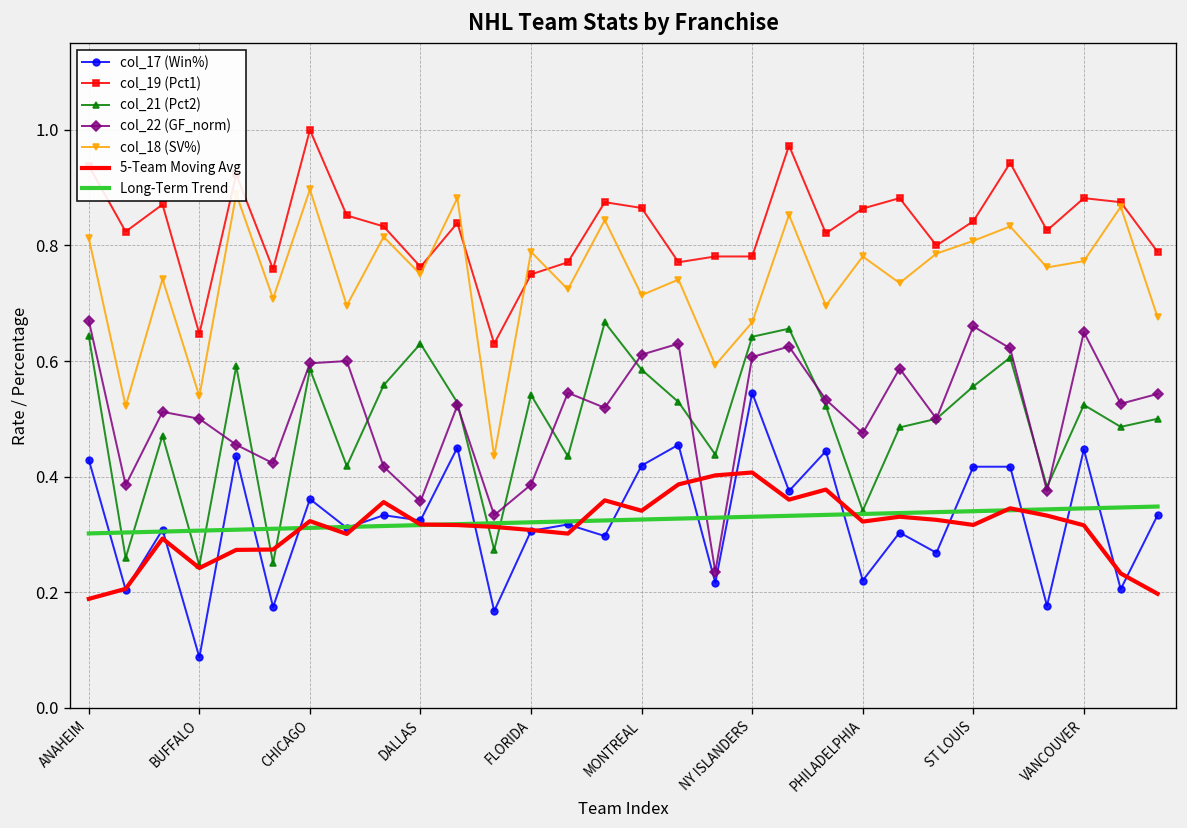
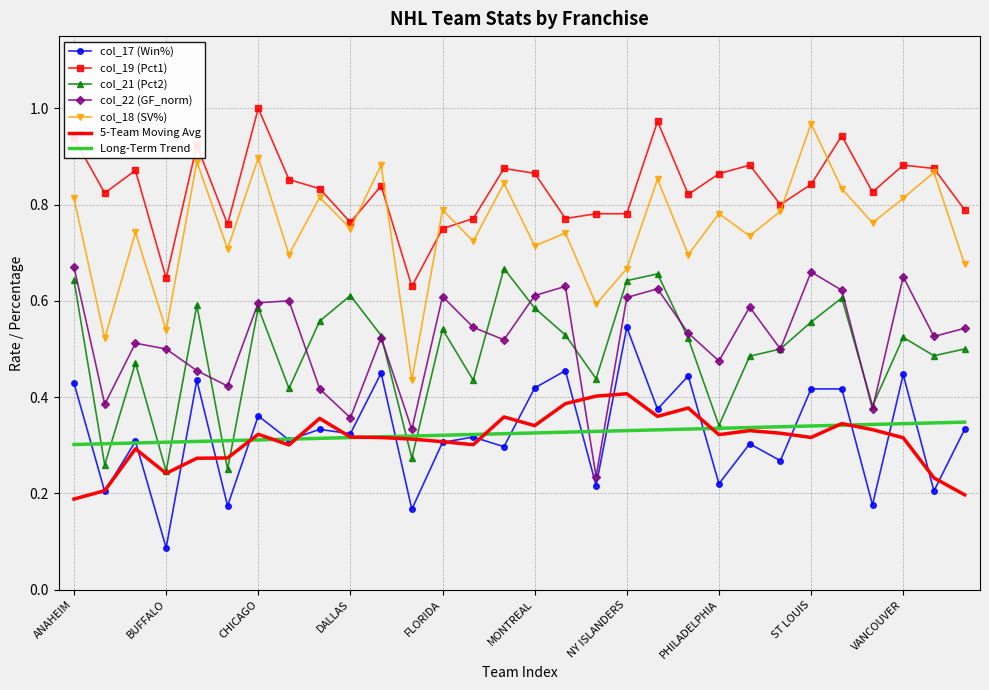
  {
    "col_17 (Win%)": {
      "ANAHEIM": 0.43,
      "BUFFALO": 0.09,
      "CHICAGO": 0.36,
      "DALLAS": 0.32,
      "MONTREAL": 0.42,
      "NY ISLANDERS": 0.55,
      "PHILADELPHIA": 0.22,
      "ST LOUIS": 0.42,
      "VANCOUVER": 0.45
    },
    "col_21 (Pct2)": {
      "ANAHEIM": 0.64,
      "CHICAGO": 0.59,
-     "DALLAS": 0.63,
+     "DALLAS": 0.61,
      "FLORIDA": 0.54,
      "MONTREAL": 0.59,
      "NY ISLANDERS": 0.64,
      "PHILADELPHIA": 0.34,
      "ST LOUIS": 0.56,
      "VANCOUVER": 0.52
    },
    "col_22 (GF_norm)": {
      "ANAHEIM": 0.67,
      "BUFFALO": 0.50,
      "CHICAGO": 0.60,
      "DALLAS": 0.36,
-     "FLORIDA": 0.39,
+     "FLORIDA": 0.61,
      "MONTREAL": 0.61,
      "NY ISLANDERS": 0.61,
      "PHILADELPHIA": 0.48,
      "ST LOUIS": 0.66,
      "VANCOUVER": 0.65
    },
    "col_18 (SV%)": {
      "ANAHEIM": 0.81,
      "BUFFALO": 0.54,
      "CHICAGO": 0.90,
      "DALLAS": 0.75,
      "FLORIDA": 0.79,
      "MONTREAL": 0.71,
      "NY ISLANDERS": 0.67,
      "PHILADELPHIA": 0.78,
-     "ST LOUIS": 0.81,
-     "VANCOUVER": 0.77
+     "ST LOUIS": 0.97,
+     "VANCOUVER": 0.81
    },
    "Long-Term Trend": {
      "ANAHEIM": 0.30,
      "BUFFALO": 0.31,
      "CHICAGO": 0.31,
      "FLORIDA": 0.32,
      "MONTREAL": 0.33,
      "NY ISLANDERS": 0.33,
      "PHILADELPHIA": 0.34,
      "ST LOUIS": 0.34,
      "VANCOUVER": 0.34
    }
  }
